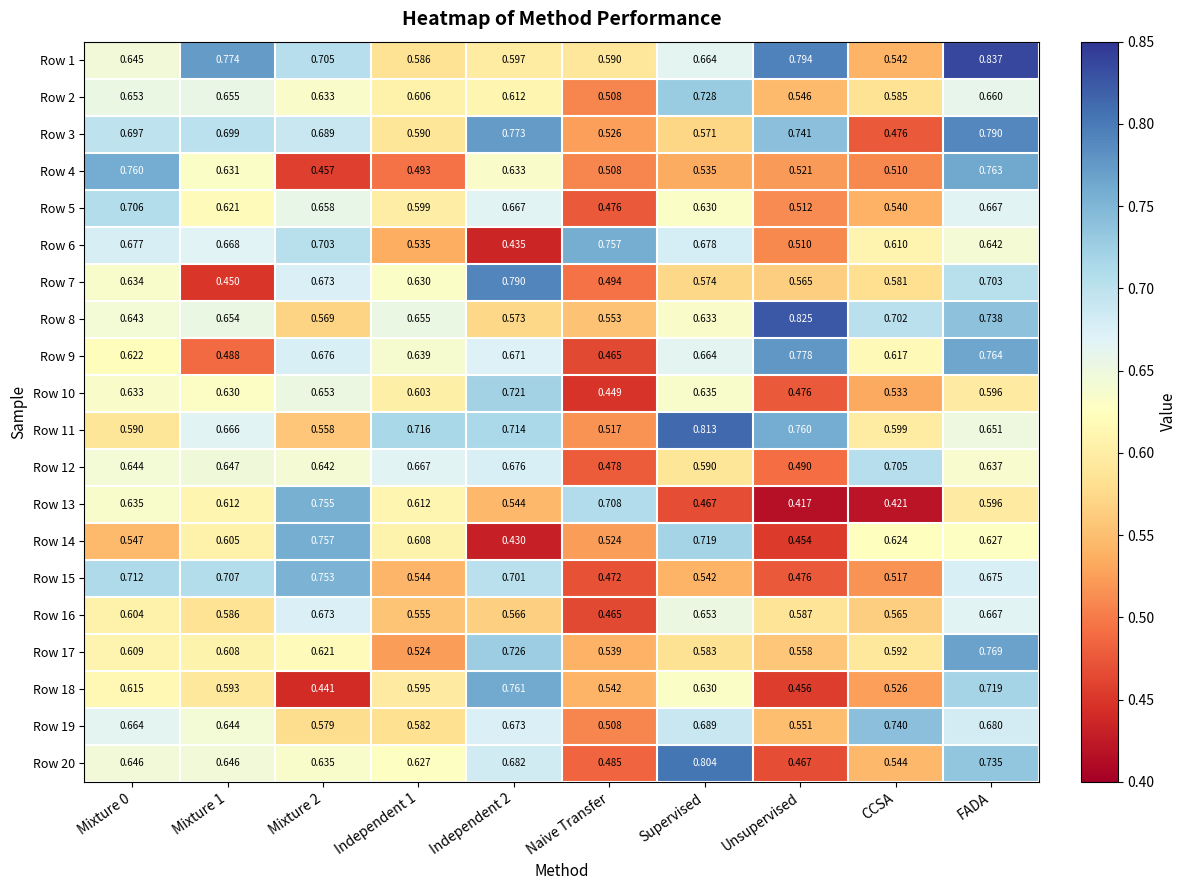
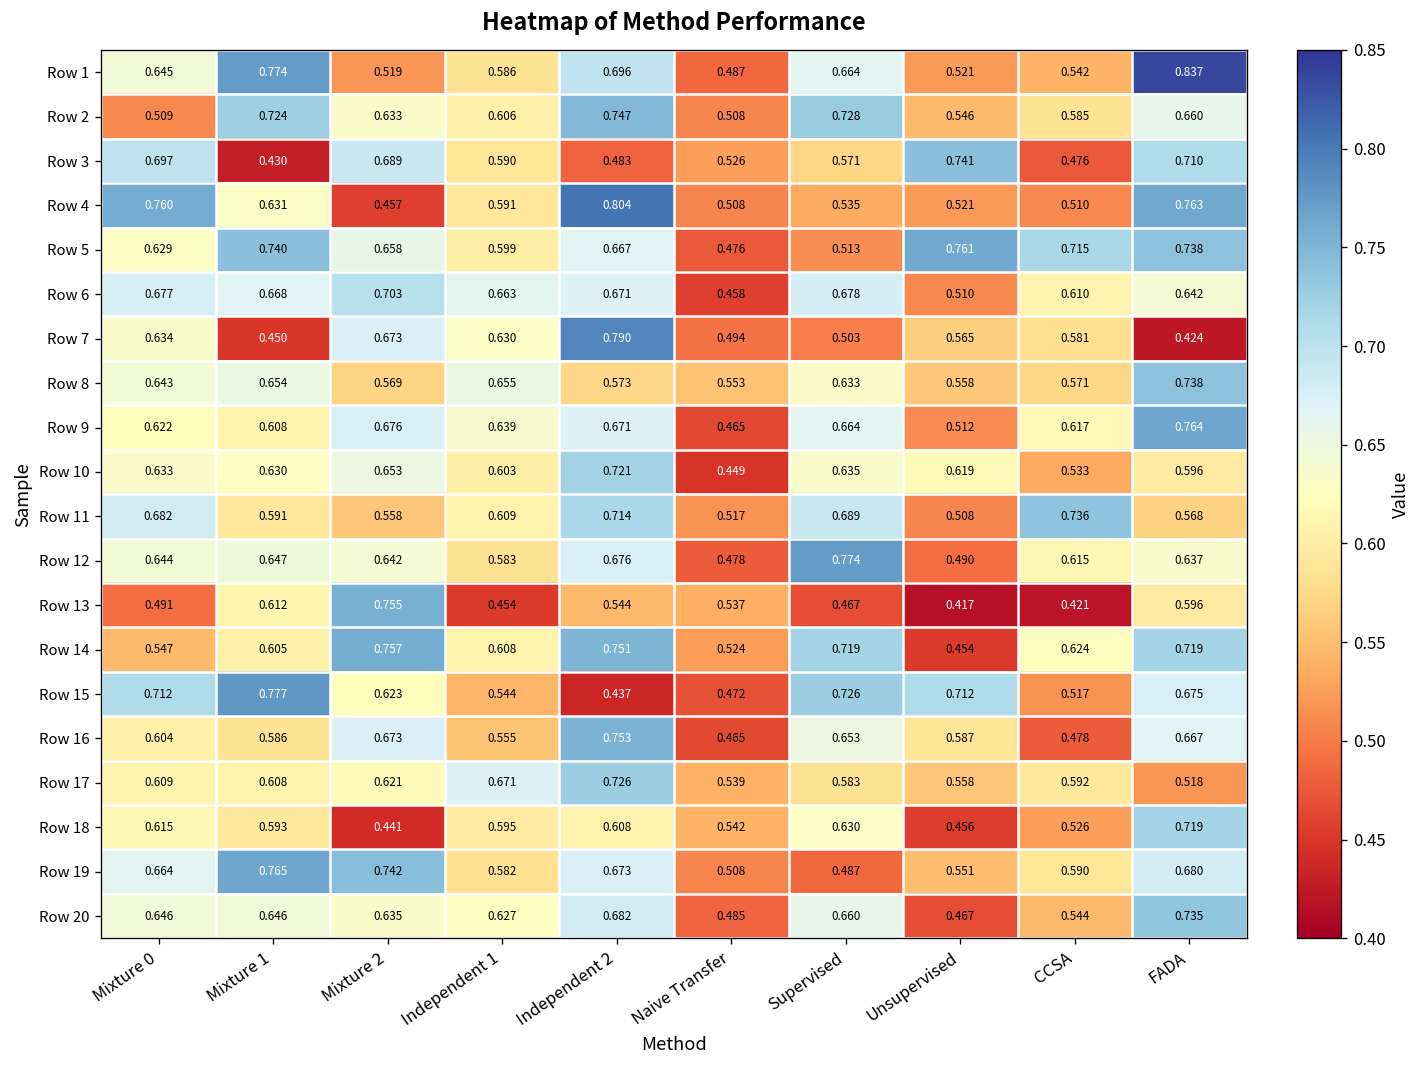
  {
    "Row 1": {
      "Mixture 0": 0.645,
      "Mixture 1": 0.774,
-     "Mixture 2": 0.705,
+     "Mixture 2": 0.519,
      "Independent 1": 0.586,
-     "Independent 2": 0.597,
-     "Naive Transfer": 0.590,
+     "Independent 2": 0.696,
+     "Naive Transfer": 0.487,
      "Supervised": 0.664,
-     "Unsupervised": 0.794,
+     "Unsupervised": 0.521,
      "CCSA": 0.542,
      "FADA": 0.837
    },
    "Row 2": {
-     "Mixture 0": 0.653,
-     "Mixture 1": 0.655,
+     "Mixture 0": 0.509,
+     "Mixture 1": 0.724,
      "Mixture 2": 0.633,
      "Independent 1": 0.606,
-     "Independent 2": 0.612,
+     "Independent 2": 0.747,
      "Naive Transfer": 0.508,
      "Supervised": 0.728,
      "Unsupervised": 0.546,
      "CCSA": 0.585,
      "FADA": 0.660
    },
    "Row 3": {
      "Mixture 0": 0.697,
-     "Mixture 1": 0.699,
+     "Mixture 1": 0.430,
      "Mixture 2": 0.689,
      "Independent 1": 0.590,
-     "Independent 2": 0.773,
+     "Independent 2": 0.483,
      "Naive Transfer": 0.526,
      "Supervised": 0.571,
      "Unsupervised": 0.741,
      "CCSA": 0.476,
-     "FADA": 0.790
+     "FADA": 0.710
    },
    "Row 4": {
      "Mixture 0": 0.760,
      "Mixture 1": 0.631,
      "Mixture 2": 0.457,
-     "Independent 1": 0.493,
-     "Independent 2": 0.633,
+     "Independent 1": 0.591,
+     "Independent 2": 0.804,
      "Naive Transfer": 0.508,
      "Supervised": 0.535,
      "Unsupervised": 0.521,
      "CCSA": 0.510,
      "FADA": 0.763
    },
    "Row 5": {
-     "Mixture 0": 0.706,
-     "Mixture 1": 0.621,
+     "Mixture 0": 0.629,
+     "Mixture 1": 0.740,
      "Mixture 2": 0.658,
      "Independent 1": 0.599,
      "Independent 2": 0.667,
      "Naive Transfer": 0.476,
-     "Supervised": 0.630,
-     "Unsupervised": 0.512,
-     "CCSA": 0.540,
-     "FADA": 0.667
+     "Supervised": 0.513,
+     "Unsupervised": 0.761,
+     "CCSA": 0.715,
+     "FADA": 0.738
    },
    "Row 6": {
      "Mixture 0": 0.677,
      "Mixture 1": 0.668,
      "Mixture 2": 0.703,
-     "Independent 1": 0.535,
-     "Independent 2": 0.435,
-     "Naive Transfer": 0.757,
+     "Independent 1": 0.663,
+     "Independent 2": 0.671,
+     "Naive Transfer": 0.458,
      "Supervised": 0.678,
      "Unsupervised": 0.510,
      "CCSA": 0.610,
      "FADA": 0.642
    },
    "Row 7": {
      "Mixture 0": 0.634,
      "Mixture 1": 0.450,
      "Mixture 2": 0.673,
      "Independent 1": 0.630,
      "Independent 2": 0.790,
      "Naive Transfer": 0.494,
-     "Supervised": 0.574,
+     "Supervised": 0.503,
      "Unsupervised": 0.565,
      "CCSA": 0.581,
-     "FADA": 0.703
+     "FADA": 0.424
    },
    "Row 8": {
      "Mixture 0": 0.643,
      "Mixture 1": 0.654,
      "Mixture 2": 0.569,
      "Independent 1": 0.655,
      "Independent 2": 0.573,
      "Naive Transfer": 0.553,
      "Supervised": 0.633,
-     "Unsupervised": 0.825,
-     "CCSA": 0.702,
+     "Unsupervised": 0.558,
+     "CCSA": 0.571,
      "FADA": 0.738
    },
    "Row 9": {
      "Mixture 0": 0.622,
-     "Mixture 1": 0.488,
+     "Mixture 1": 0.608,
      "Mixture 2": 0.676,
      "Independent 1": 0.639,
      "Independent 2": 0.671,
      "Naive Transfer": 0.465,
      "Supervised": 0.664,
-     "Unsupervised": 0.778,
+     "Unsupervised": 0.512,
      "CCSA": 0.617,
      "FADA": 0.764
    },
    "Row 10": {
      "Mixture 0": 0.633,
      "Mixture 1": 0.630,
      "Mixture 2": 0.653,
      "Independent 1": 0.603,
      "Independent 2": 0.721,
      "Naive Transfer": 0.449,
      "Supervised": 0.635,
-     "Unsupervised": 0.476,
+     "Unsupervised": 0.619,
      "CCSA": 0.533,
      "FADA": 0.596
    },
    "Row 11": {
-     "Mixture 0": 0.590,
-     "Mixture 1": 0.666,
+     "Mixture 0": 0.682,
+     "Mixture 1": 0.591,
      "Mixture 2": 0.558,
-     "Independent 1": 0.716,
+     "Independent 1": 0.609,
      "Independent 2": 0.714,
      "Naive Transfer": 0.517,
-     "Supervised": 0.813,
-     "Unsupervised": 0.760,
-     "CCSA": 0.599,
-     "FADA": 0.651
+     "Supervised": 0.689,
+     "Unsupervised": 0.508,
+     "CCSA": 0.736,
+     "FADA": 0.568
    },
    "Row 12": {
      "Mixture 0": 0.644,
      "Mixture 1": 0.647,
      "Mixture 2": 0.642,
-     "Independent 1": 0.667,
+     "Independent 1": 0.583,
      "Independent 2": 0.676,
      "Naive Transfer": 0.478,
-     "Supervised": 0.590,
+     "Supervised": 0.774,
      "Unsupervised": 0.490,
-     "CCSA": 0.705,
+     "CCSA": 0.615,
      "FADA": 0.637
    },
    "Row 13": {
-     "Mixture 0": 0.635,
+     "Mixture 0": 0.491,
      "Mixture 1": 0.612,
      "Mixture 2": 0.755,
-     "Independent 1": 0.612,
+     "Independent 1": 0.454,
      "Independent 2": 0.544,
-     "Naive Transfer": 0.708,
+     "Naive Transfer": 0.537,
      "Supervised": 0.467,
      "Unsupervised": 0.417,
      "CCSA": 0.421,
      "FADA": 0.596
    },
    "Row 14": {
      "Mixture 0": 0.547,
      "Mixture 1": 0.605,
      "Mixture 2": 0.757,
      "Independent 1": 0.608,
-     "Independent 2": 0.430,
+     "Independent 2": 0.751,
      "Naive Transfer": 0.524,
      "Supervised": 0.719,
      "Unsupervised": 0.454,
      "CCSA": 0.624,
-     "FADA": 0.627
+     "FADA": 0.719
    },
    "Row 15": {
      "Mixture 0": 0.712,
-     "Mixture 1": 0.707,
-     "Mixture 2": 0.753,
+     "Mixture 1": 0.777,
+     "Mixture 2": 0.623,
      "Independent 1": 0.544,
-     "Independent 2": 0.701,
+     "Independent 2": 0.437,
      "Naive Transfer": 0.472,
-     "Supervised": 0.542,
-     "Unsupervised": 0.476,
+     "Supervised": 0.726,
+     "Unsupervised": 0.712,
      "CCSA": 0.517,
      "FADA": 0.675
    },
    "Row 16": {
      "Mixture 0": 0.604,
      "Mixture 1": 0.586,
      "Mixture 2": 0.673,
      "Independent 1": 0.555,
-     "Independent 2": 0.566,
+     "Independent 2": 0.753,
      "Naive Transfer": 0.465,
      "Supervised": 0.653,
      "Unsupervised": 0.587,
-     "CCSA": 0.565,
+     "CCSA": 0.478,
      "FADA": 0.667
    },
    "Row 17": {
      "Mixture 0": 0.609,
      "Mixture 1": 0.608,
      "Mixture 2": 0.621,
-     "Independent 1": 0.524,
+     "Independent 1": 0.671,
      "Independent 2": 0.726,
      "Naive Transfer": 0.539,
      "Supervised": 0.583,
      "Unsupervised": 0.558,
      "CCSA": 0.592,
-     "FADA": 0.769
+     "FADA": 0.518
    },
    "Row 18": {
      "Mixture 0": 0.615,
      "Mixture 1": 0.593,
      "Mixture 2": 0.441,
      "Independent 1": 0.595,
-     "Independent 2": 0.761,
+     "Independent 2": 0.608,
      "Naive Transfer": 0.542,
      "Supervised": 0.630,
      "Unsupervised": 0.456,
      "CCSA": 0.526,
      "FADA": 0.719
    },
    "Row 19": {
      "Mixture 0": 0.664,
-     "Mixture 1": 0.644,
-     "Mixture 2": 0.579,
+     "Mixture 1": 0.765,
+     "Mixture 2": 0.742,
      "Independent 1": 0.582,
      "Independent 2": 0.673,
      "Naive Transfer": 0.508,
-     "Supervised": 0.689,
+     "Supervised": 0.487,
      "Unsupervised": 0.551,
-     "CCSA": 0.740,
+     "CCSA": 0.590,
      "FADA": 0.680
    },
    "Row 20": {
      "Mixture 0": 0.646,
      "Mixture 1": 0.646,
      "Mixture 2": 0.635,
      "Independent 1": 0.627,
      "Independent 2": 0.682,
      "Naive Transfer": 0.485,
-     "Supervised": 0.804,
+     "Supervised": 0.660,
      "Unsupervised": 0.467,
      "CCSA": 0.544,
      "FADA": 0.735
    }
  }
